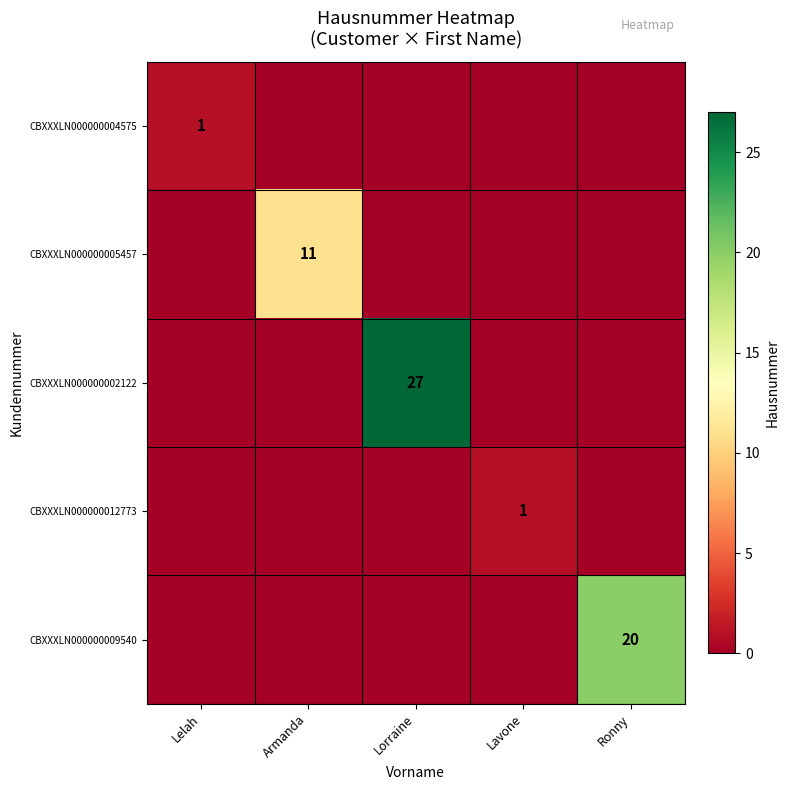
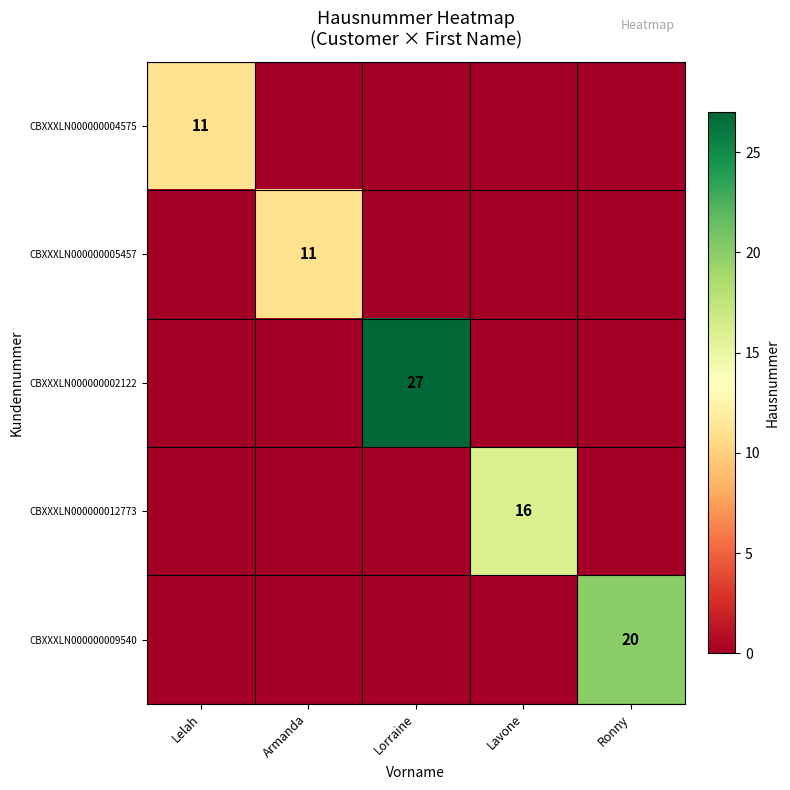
  {
    "CBXXXLN000000004575": {
-     "Lelah": 1
+     "Lelah": 11
    },
    "CBXXXLN000000005457": {
      "Armanda": 11
    },
    "CBXXXLN000000002122": {
      "Lorraine": 27
    },
    "CBXXXLN000000012773": {
-     "Lavone": 1
+     "Lavone": 16
    },
    "CBXXXLN000000009540": {
      "Ronny": 20
    }
  }
